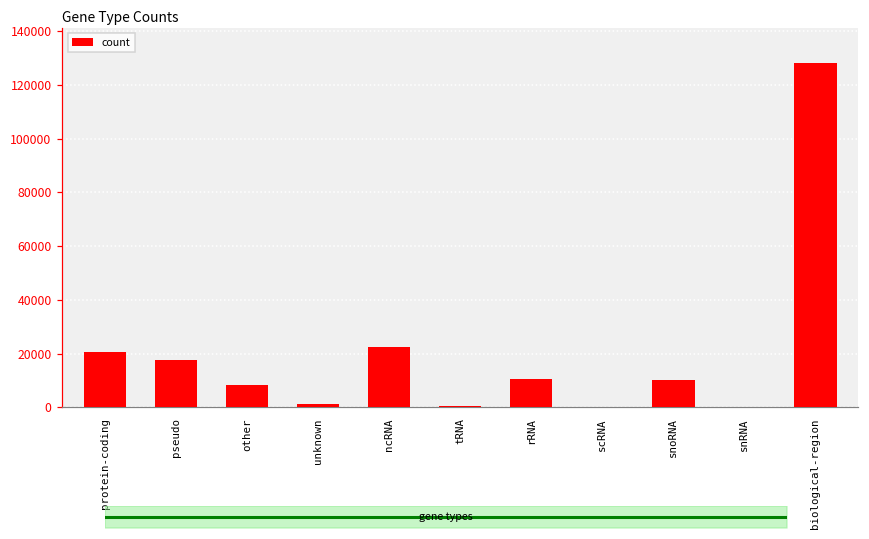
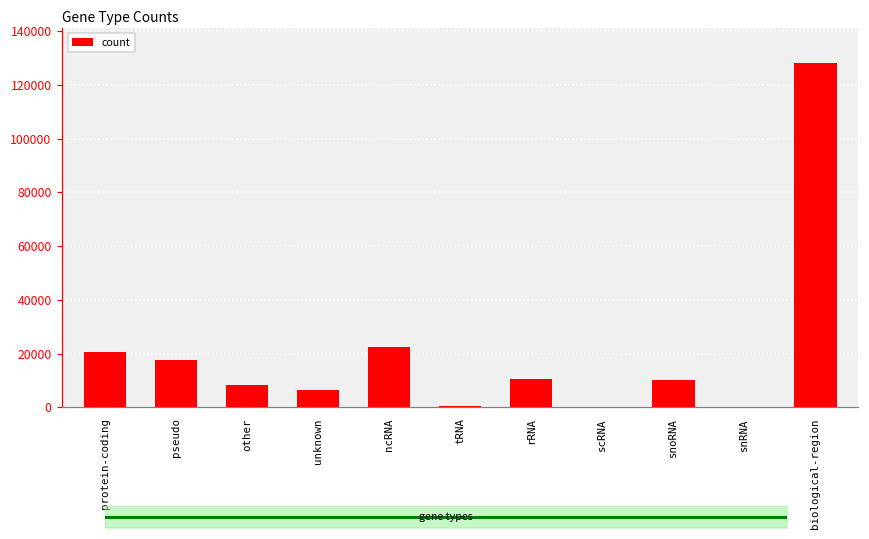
  {
    "Gene Type Counts": {
      "protein-coding": 21000,
      "pseudo": 17000,
      "other": 8000,
-     "unknown": 1000,
+     "unknown": 7000,
      "ncRNA": 22000,
      "rRNA": 10000,
      "snoRNA": 10000,
      "biological-region": 128000
    }
  }
